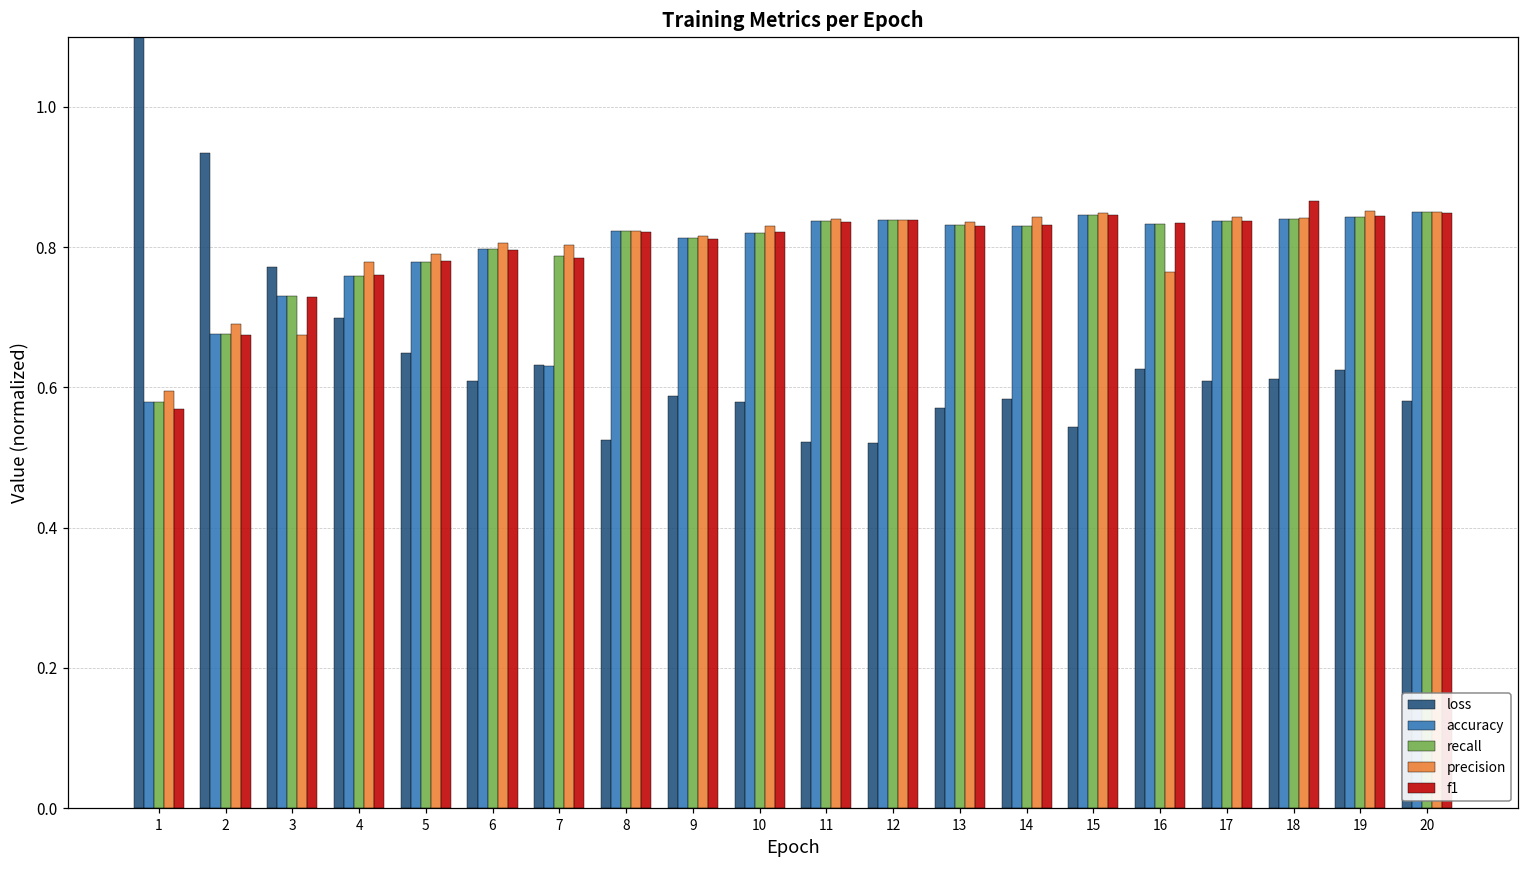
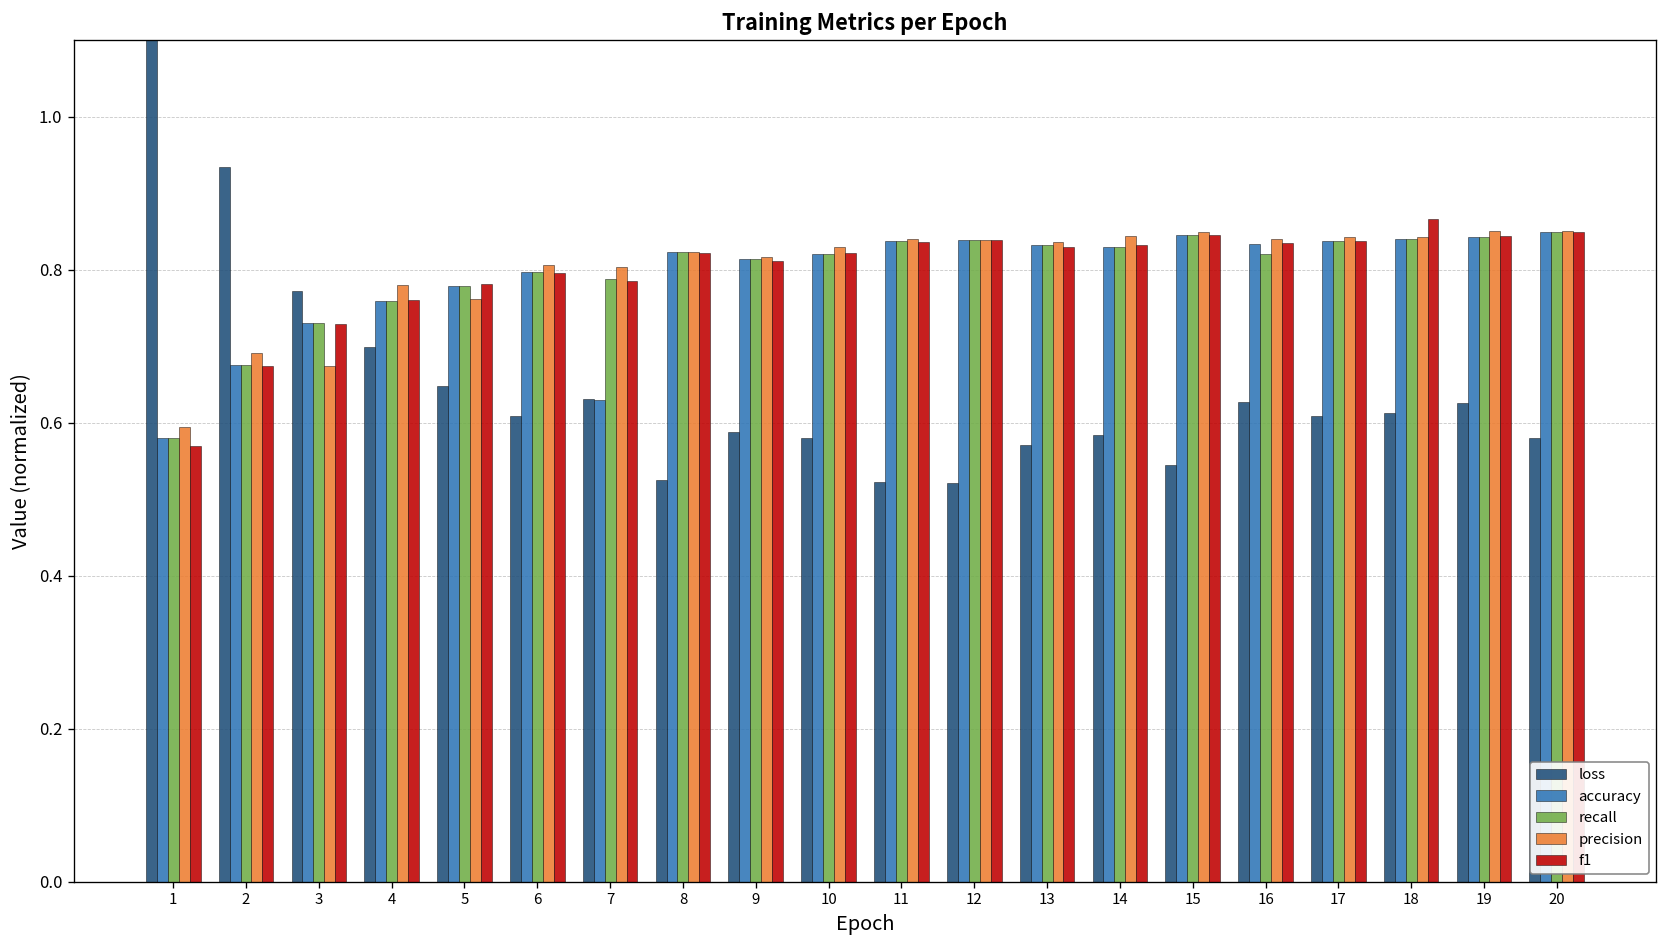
  {
    "loss": {
      "2": 0.93,
      "3": 0.77,
      "4": 0.70,
      "5": 0.65,
      "6": 0.61,
      "7": 0.63,
      "8": 0.52,
      "9": 0.59,
      "10": 0.58,
      "11": 0.52,
      "12": 0.52,
      "13": 0.57,
      "14": 0.58,
      "15": 0.54,
      "16": 0.63,
      "17": 0.61,
      "18": 0.61,
      "19": 0.63,
      "20": 0.58
    },
    "accuracy": {
      "1": 0.58,
      "2": 0.68,
      "3": 0.73,
      "4": 0.76,
      "5": 0.78,
      "6": 0.80,
      "7": 0.63,
      "8": 0.82,
      "9": 0.81,
      "10": 0.82,
      "11": 0.84,
      "12": 0.84,
      "13": 0.83,
      "14": 0.83,
      "15": 0.85,
      "16": 0.83,
      "17": 0.84,
      "18": 0.84,
      "19": 0.84,
      "20": 0.85
    },
    "recall": {
      "1": 0.58,
      "2": 0.68,
      "3": 0.73,
      "4": 0.76,
      "5": 0.78,
      "6": 0.80,
      "7": 0.79,
      "8": 0.82,
      "9": 0.81,
      "10": 0.82,
      "11": 0.84,
      "12": 0.84,
      "13": 0.83,
      "14": 0.83,
      "15": 0.85,
-     "16": 0.83,
+     "16": 0.82,
      "17": 0.84,
      "18": 0.84,
      "19": 0.84,
      "20": 0.85
    },
    "precision": {
      "1": 0.59,
      "2": 0.69,
      "3": 0.67,
      "4": 0.78,
-     "5": 0.79,
+     "5": 0.76,
      "6": 0.81,
      "7": 0.80,
      "8": 0.82,
      "9": 0.82,
      "10": 0.83,
      "11": 0.84,
      "12": 0.84,
      "13": 0.84,
      "14": 0.84,
      "15": 0.85,
-     "16": 0.76,
+     "16": 0.84,
      "17": 0.84,
      "18": 0.84,
      "19": 0.85,
      "20": 0.85
    },
    "f1": {
      "1": 0.57,
      "2": 0.67,
      "3": 0.73,
      "4": 0.76,
      "5": 0.78,
      "6": 0.80,
      "7": 0.78,
      "8": 0.82,
      "9": 0.81,
      "10": 0.82,
      "11": 0.84,
      "12": 0.84,
      "13": 0.83,
      "14": 0.83,
      "15": 0.85,
      "16": 0.83,
      "17": 0.84,
      "18": 0.87,
      "19": 0.84,
      "20": 0.85
    }
  }
